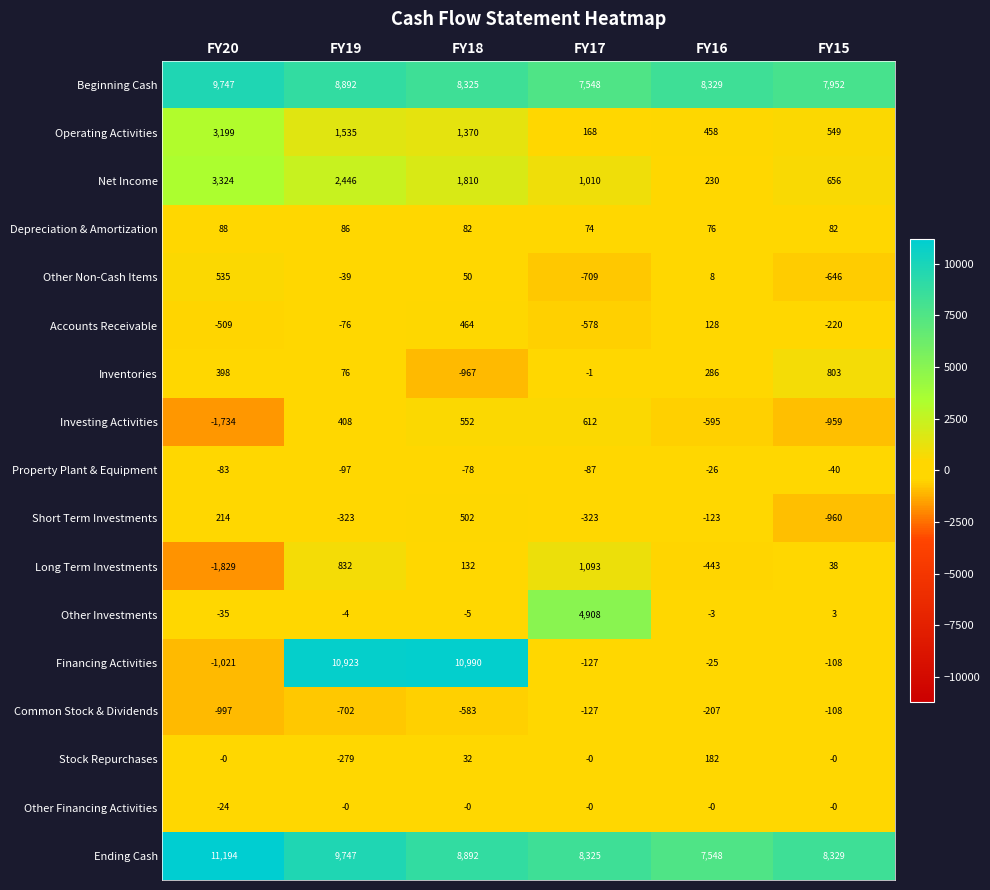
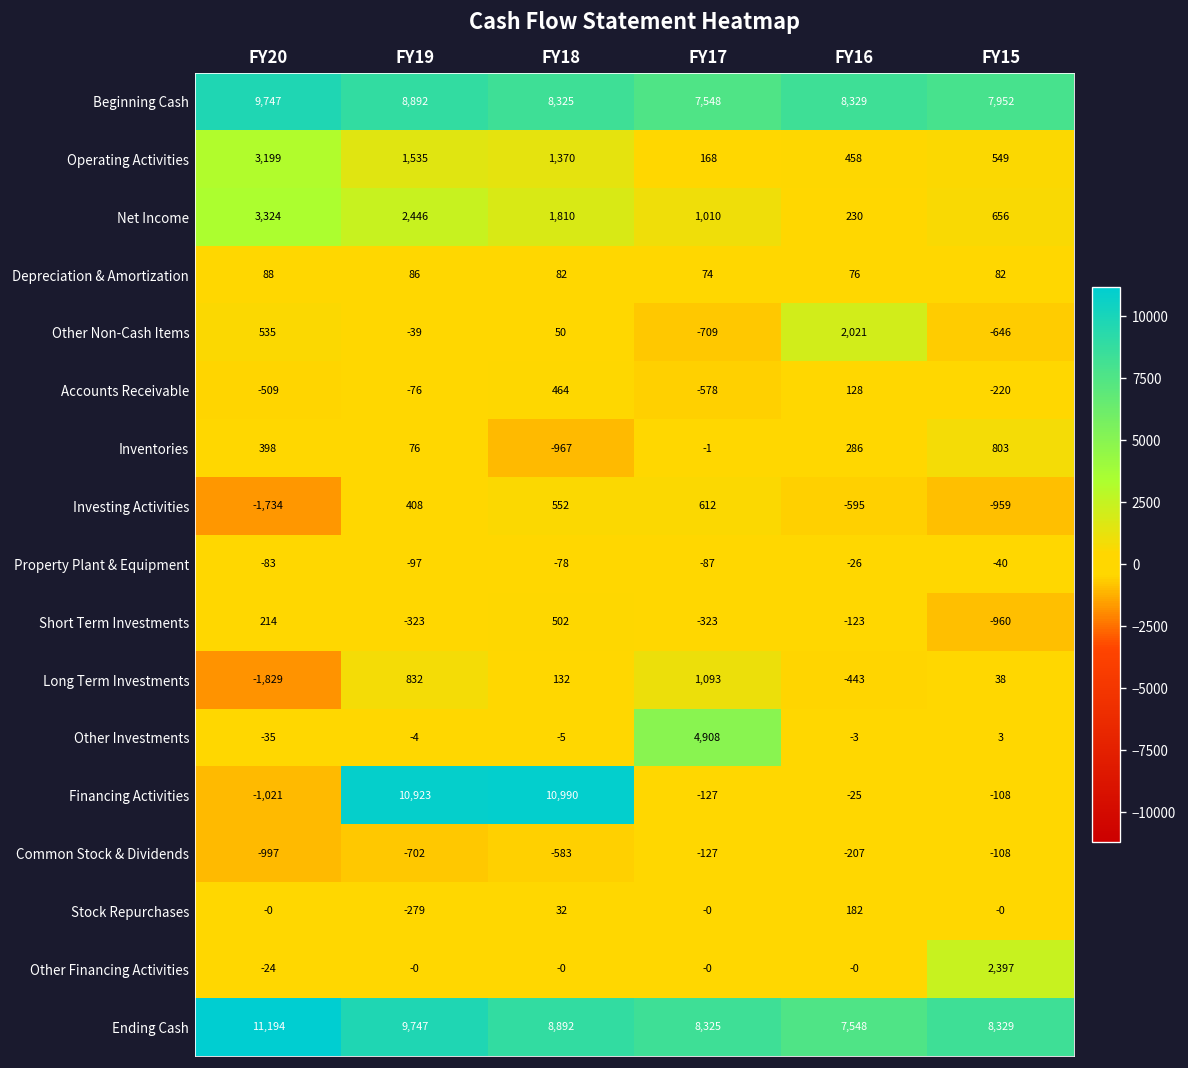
  {
    "Beginning Cash": {
      "FY20": "9,747",
      "FY19": "8,892",
      "FY18": "8,325",
      "FY17": "7,548",
      "FY16": "8,329",
      "FY15": "7,952"
    },
    "Operating Activities": {
      "FY20": "3,199",
      "FY19": "1,535",
      "FY18": "1,370",
      "FY17": "168",
      "FY16": "458",
      "FY15": "549"
    },
    "Net Income": {
      "FY20": "3,324",
      "FY19": "2,446",
      "FY18": "1,810",
      "FY17": "1,010",
      "FY16": "230",
      "FY15": "656"
    },
    "Depreciation & Amortization": {
      "FY20": "88",
      "FY19": "86",
      "FY18": "82",
      "FY17": "74",
      "FY16": "76",
      "FY15": "82"
    },
    "Other Non-Cash Items": {
      "FY20": "535",
      "FY19": "-39",
      "FY18": "50",
      "FY17": "-709",
-     "FY16": "8",
+     "FY16": "2,021",
      "FY15": "-646"
    },
    "Accounts Receivable": {
      "FY20": "-509",
      "FY19": "-76",
      "FY18": "464",
      "FY17": "-578",
      "FY16": "128",
      "FY15": "-220"
    },
    "Inventories": {
      "FY20": "398",
      "FY19": "76",
      "FY18": "-967",
      "FY17": "-1",
      "FY16": "286",
      "FY15": "803"
    },
    "Investing Activities": {
      "FY20": "-1,734",
      "FY19": "408",
      "FY18": "552",
      "FY17": "612",
      "FY16": "-595",
      "FY15": "-959"
    },
    "Property Plant & Equipment": {
      "FY20": "-83",
      "FY19": "-97",
      "FY18": "-78",
      "FY17": "-87",
      "FY16": "-26",
      "FY15": "-40"
    },
    "Short Term Investments": {
      "FY20": "214",
      "FY19": "-323",
      "FY18": "502",
      "FY17": "-323",
      "FY16": "-123",
      "FY15": "-960"
    },
    "Long Term Investments": {
      "FY20": "-1,829",
      "FY19": "832",
      "FY18": "132",
      "FY17": "1,093",
      "FY16": "-443",
      "FY15": "38"
    },
    "Other Investments": {
      "FY20": "-35",
      "FY19": "-4",
      "FY18": "-5",
      "FY17": "4,908",
      "FY16": "-3",
      "FY15": "3"
    },
    "Financing Activities": {
      "FY20": "-1,021",
      "FY19": "10,923",
      "FY18": "10,990",
      "FY17": "-127",
      "FY16": "-25",
      "FY15": "-108"
    },
    "Common Stock & Dividends": {
      "FY20": "-997",
      "FY19": "-702",
      "FY18": "-583",
      "FY17": "-127",
      "FY16": "-207",
      "FY15": "-108"
    },
    "Stock Repurchases": {
      "FY20": "-0",
      "FY19": "-279",
      "FY18": "32",
      "FY17": "-0",
      "FY16": "182",
      "FY15": "-0"
    },
    "Other Financing Activities": {
      "FY20": "-24",
      "FY19": "-0",
      "FY18": "-0",
      "FY17": "-0",
      "FY16": "-0",
-     "FY15": "-0"
+     "FY15": "2,397"
    },
    "Ending Cash": {
      "FY20": "11,194",
      "FY19": "9,747",
      "FY18": "8,892",
      "FY17": "8,325",
      "FY16": "7,548",
      "FY15": "8,329"
    }
  }
